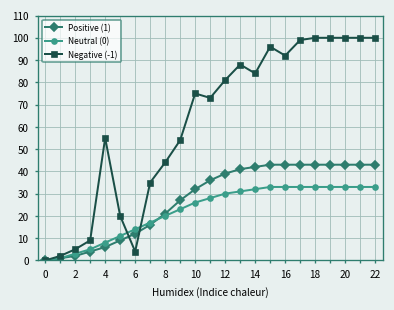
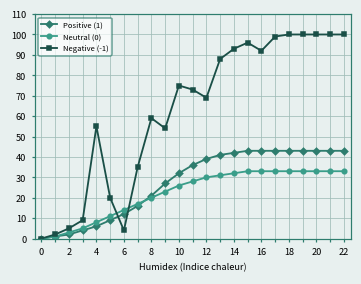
  {
    "Negative (-1)": {
      "2": 5,
      "4": 55,
      "6": 4,
-     "8": 44,
+     "8": 59,
      "10": 75,
-     "12": 81,
-     "14": 84,
+     "12": 69,
+     "14": 93,
      "16": 92,
      "18": 100,
      "20": 100,
      "22": 100
    }
  }
